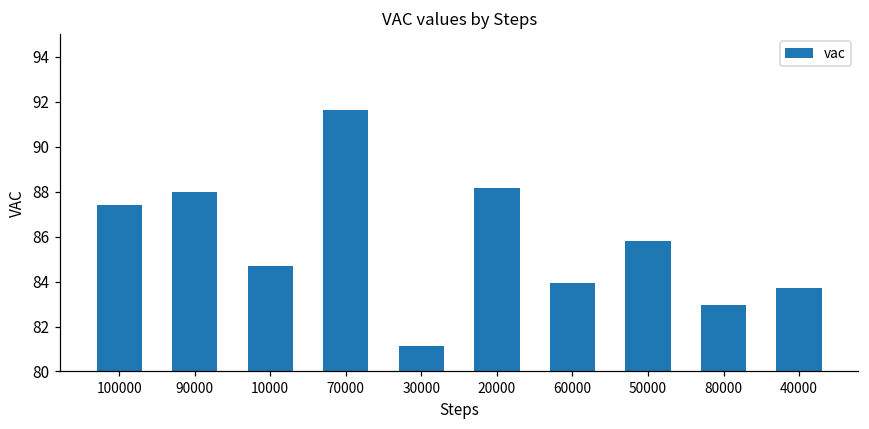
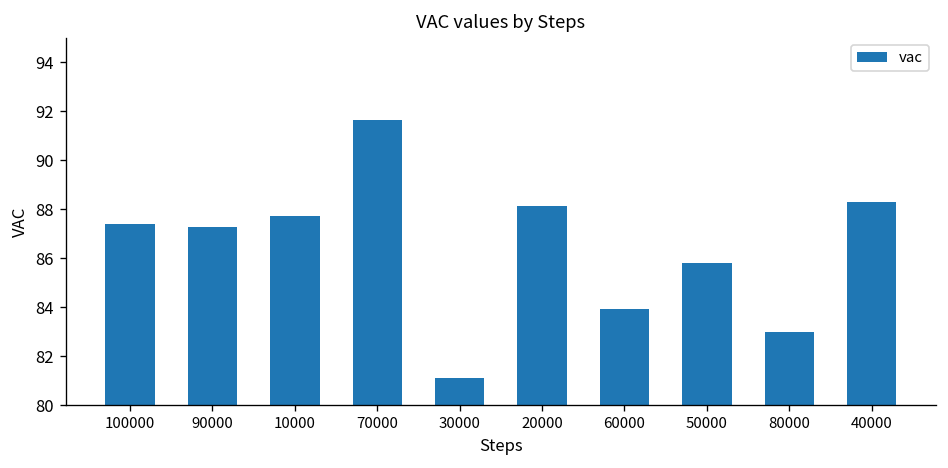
  {
    "100000": 87.4,
-   "90000": 88.0,
-   "10000": 84.7,
+   "90000": 87.3,
+   "10000": 87.7,
    "70000": 91.6,
    "30000": 81.1,
    "20000": 88.2,
    "60000": 83.9,
    "50000": 85.8,
    "80000": 83.0,
-   "40000": 83.7
+   "40000": 88.3
  }
